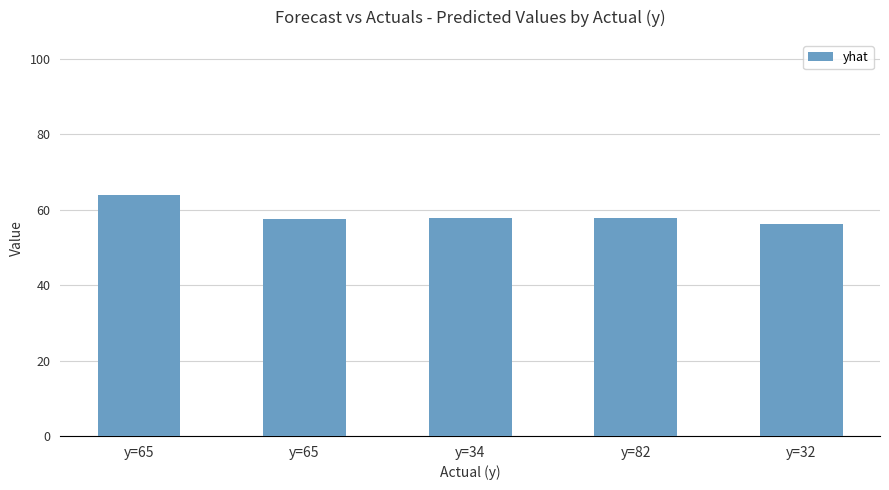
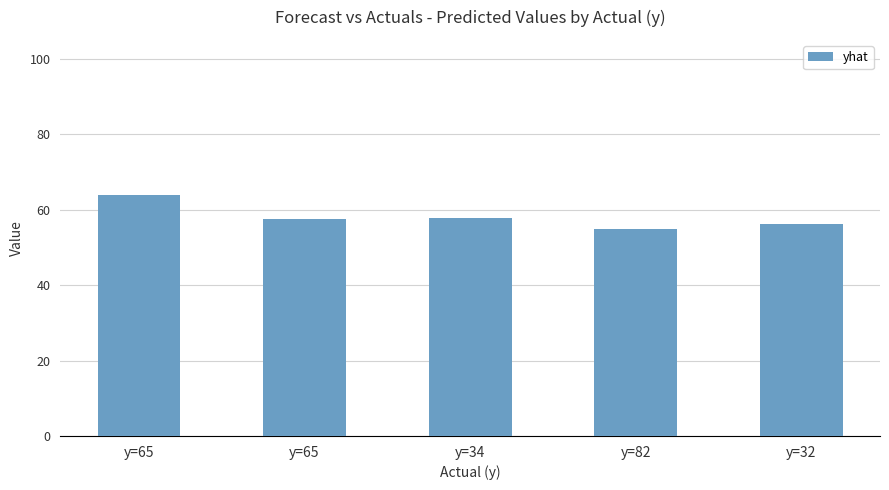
  {
    "y=34": 58,
-   "y=82": 58,
+   "y=82": 55,
    "y=32": 56
  }
